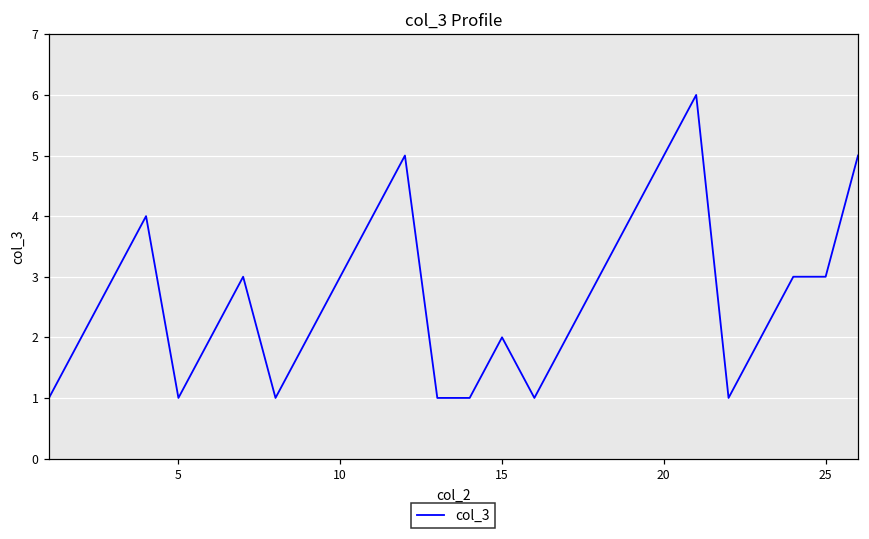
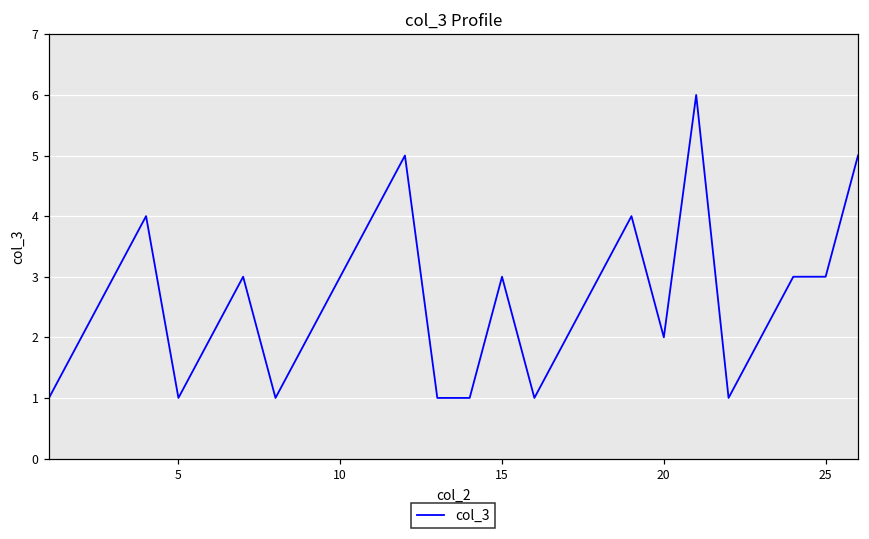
  {
    "5": 1,
    "10": 3,
-   "15": 2,
-   "20": 5,
+   "15": 3,
+   "20": 2,
    "25": 3
  }
